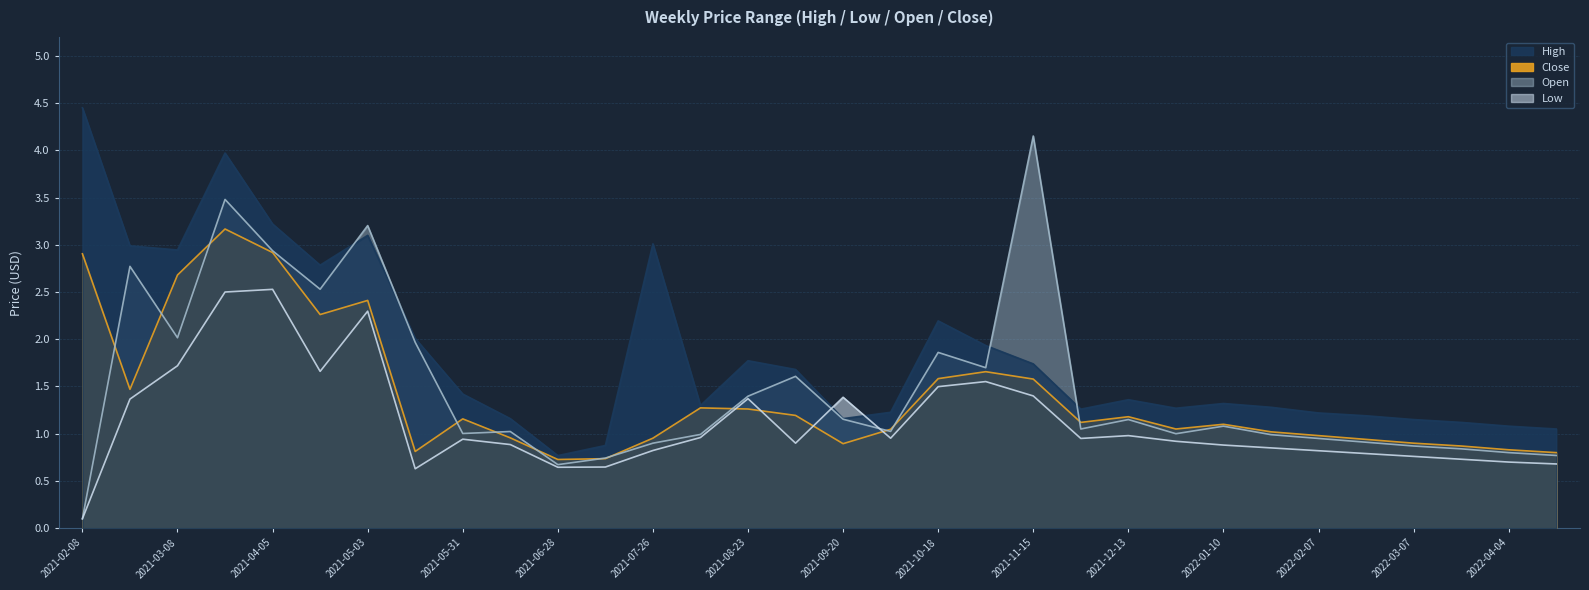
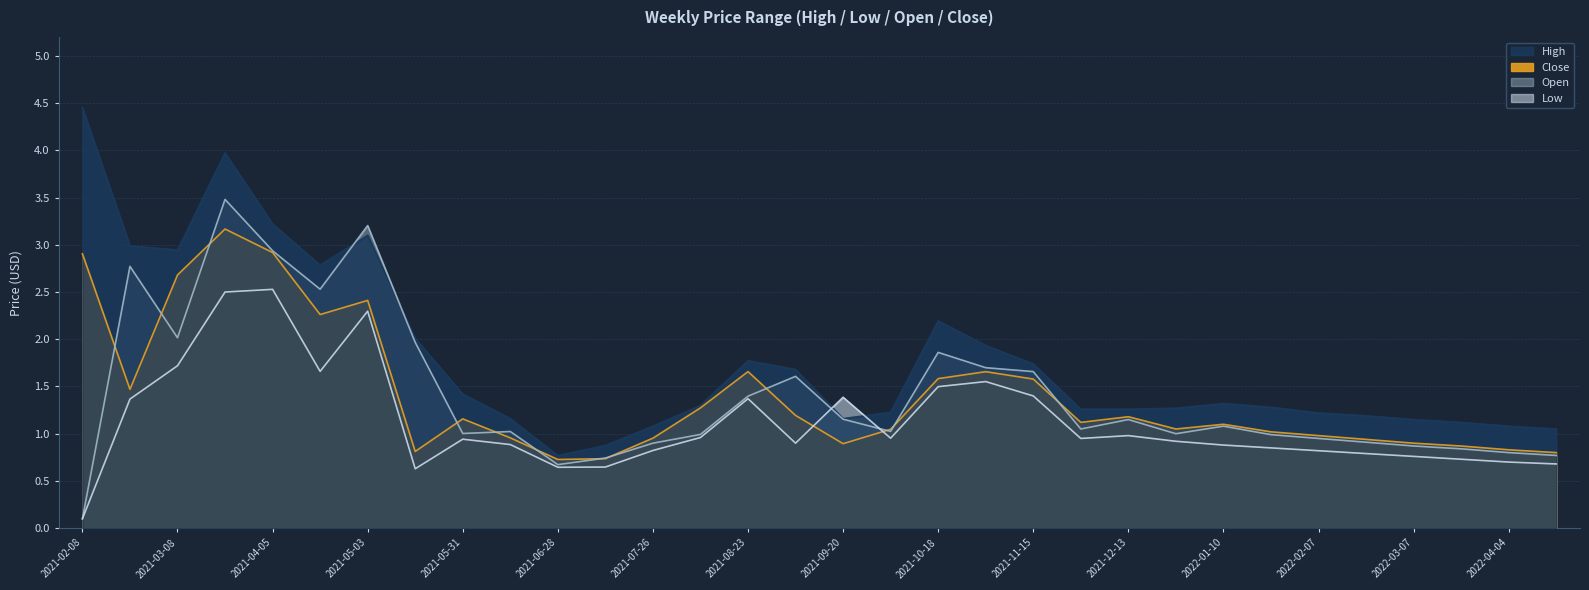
  {
    "Low": {
      "2021-03-08": 1.7,
      "2021-04-05": 2.5,
      "2021-05-03": 2.3,
      "2021-05-31": 0.9,
      "2021-06-28": 0.6,
      "2021-07-26": 0.8,
      "2021-09-20": 1.4,
      "2021-10-18": 1.5,
      "2021-11-15": 1.4,
      "2021-12-13": 1.0,
      "2022-01-10": 0.9,
      "2022-02-07": 0.8,
      "2022-03-07": 0.8,
      "2022-04-04": 0.7
    },
    "Open": {
      "2021-03-08": 2.0,
      "2021-05-03": 3.2,
      "2021-05-31": 1.0,
      "2021-06-28": 0.7,
      "2021-07-26": 0.9,
      "2021-10-18": 1.9,
-     "2021-11-15": 4.2,
+     "2021-11-15": 1.7,
      "2021-12-13": 1.2,
      "2022-02-07": 1.0,
      "2022-03-07": 0.9,
      "2022-04-04": 0.8
    },
    "Close": {
      "2021-02-08": 2.9,
      "2021-03-08": 2.7,
      "2021-05-03": 2.4,
      "2021-05-31": 1.2,
      "2021-06-28": 0.7,
      "2021-07-26": 1.0,
-     "2021-08-23": 1.3,
+     "2021-08-23": 1.7,
      "2021-09-20": 0.9,
      "2021-10-18": 1.6,
      "2021-11-15": 1.6,
      "2021-12-13": 1.2,
      "2022-02-07": 1.0,
      "2022-03-07": 0.9,
      "2022-04-04": 0.8
    },
    "High": {
      "2021-02-08": 4.5,
      "2021-03-08": 2.9,
      "2021-04-05": 3.2,
      "2021-05-03": 3.1,
      "2021-05-31": 1.4,
      "2021-06-28": 0.8,
-     "2021-07-26": 3.0,
+     "2021-07-26": 1.1,
      "2021-08-23": 1.8,
      "2021-10-18": 2.2,
      "2021-11-15": 1.7,
-     "2021-12-13": 1.4,
+     "2021-12-13": 1.3,
      "2022-01-10": 1.3,
      "2022-02-07": 1.2,
      "2022-03-07": 1.2,
      "2022-04-04": 1.1
    }
  }
